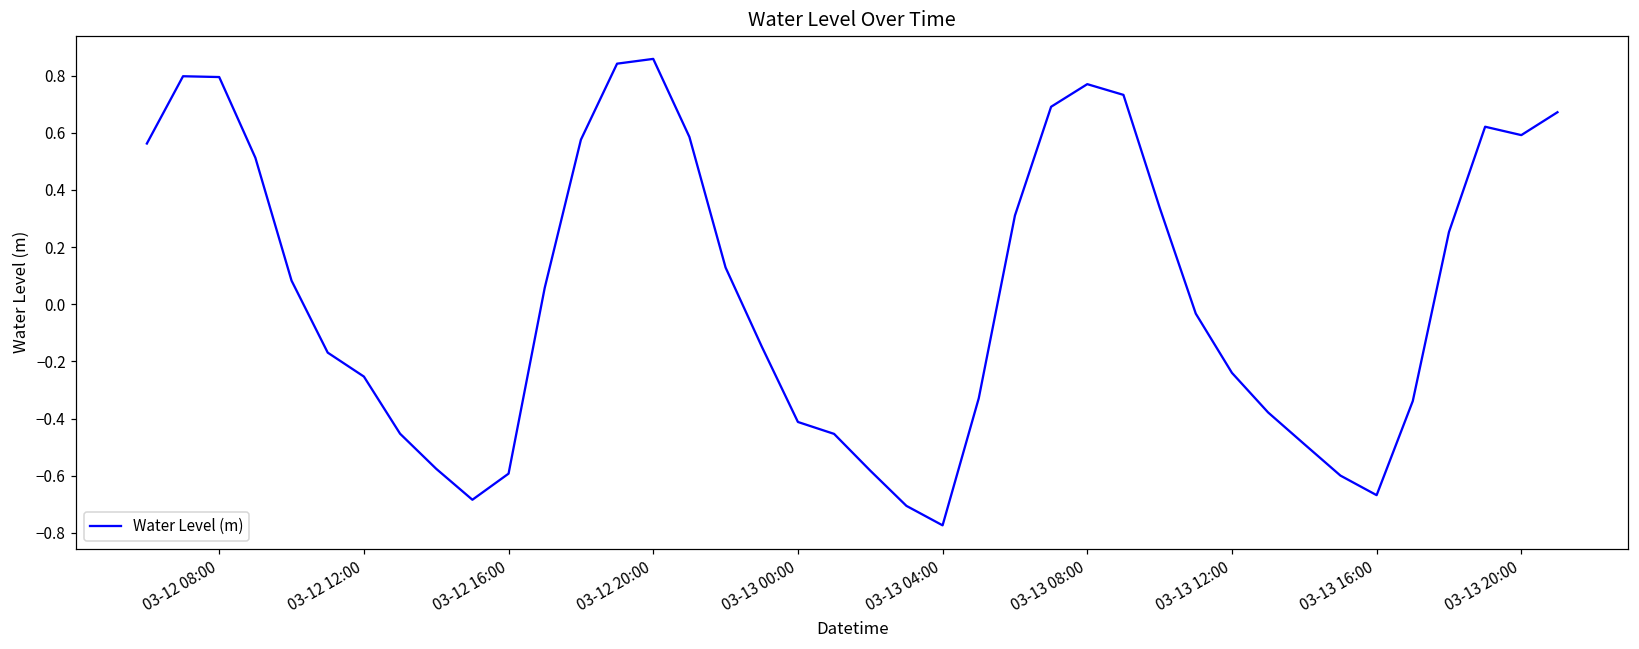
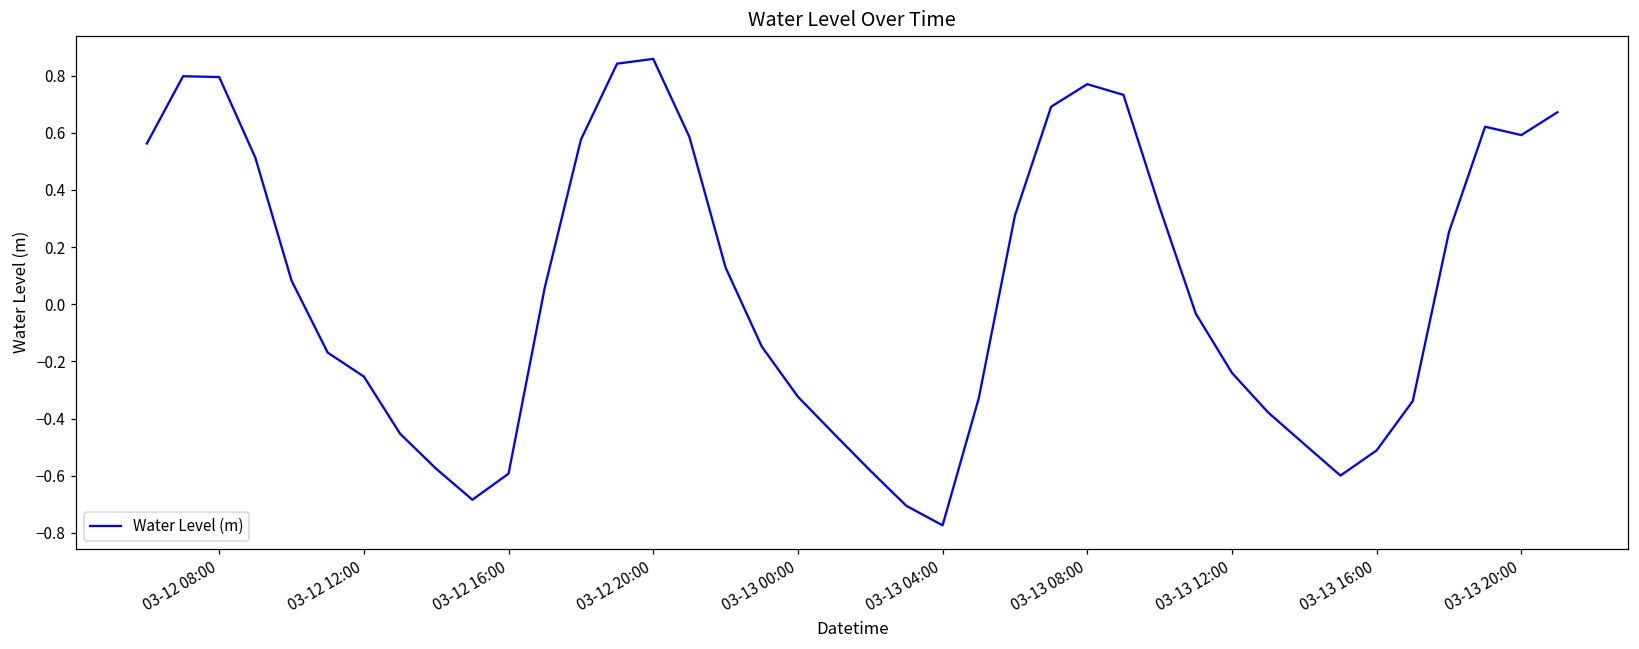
  {
    "03-12 08:00": 0.80,
    "03-12 12:00": -0.25,
    "03-12 16:00": -0.59,
    "03-12 20:00": 0.86,
-   "03-13 00:00": -0.41,
+   "03-13 00:00": -0.32,
    "03-13 04:00": -0.77,
    "03-13 08:00": 0.77,
    "03-13 12:00": -0.24,
-   "03-13 16:00": -0.67,
+   "03-13 16:00": -0.51,
    "03-13 20:00": 0.59
  }
